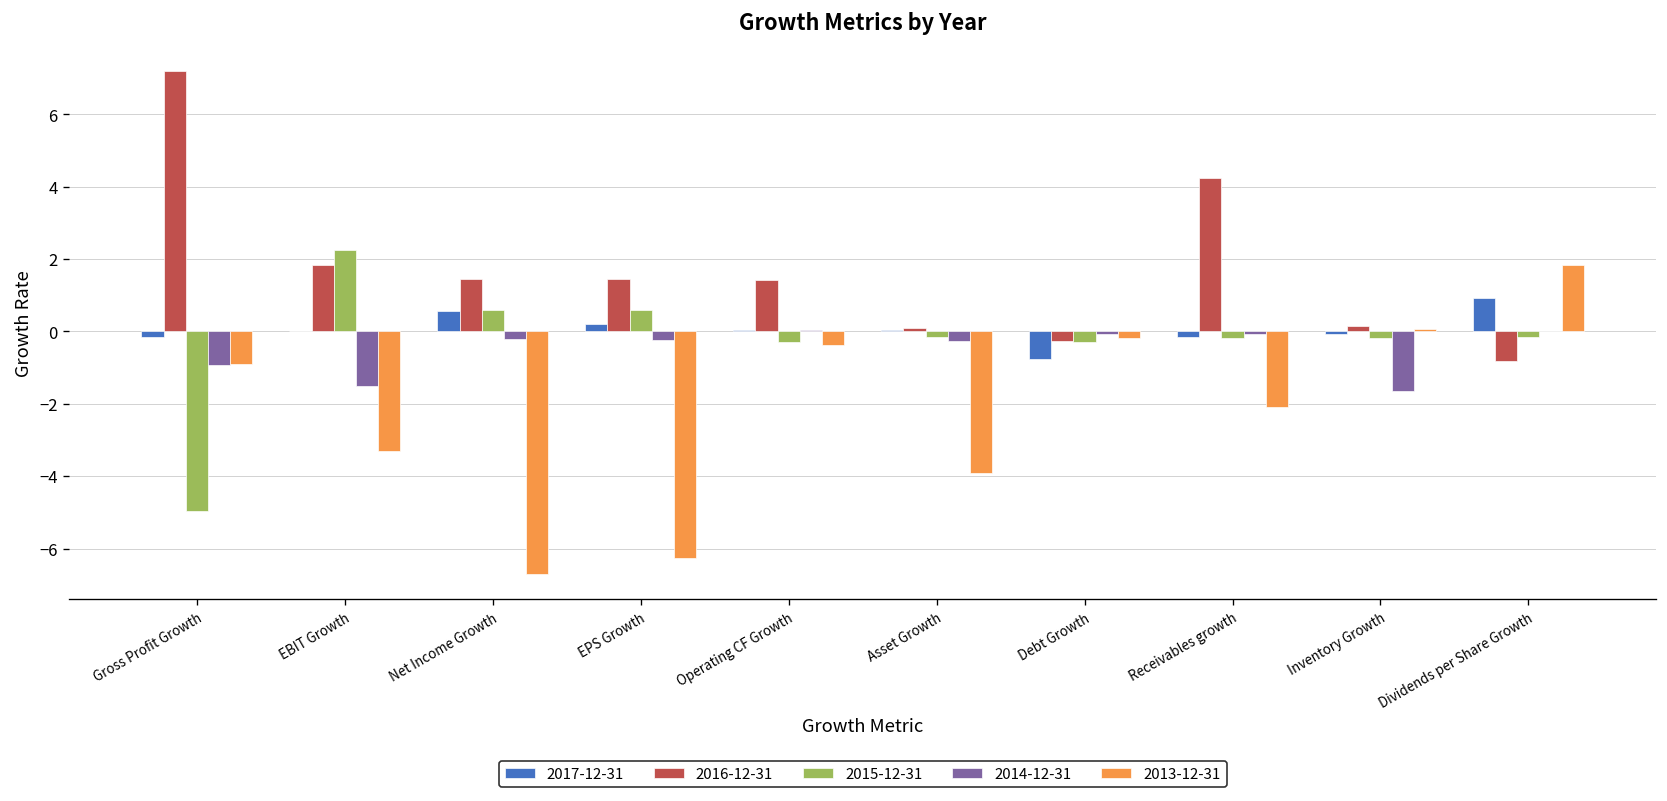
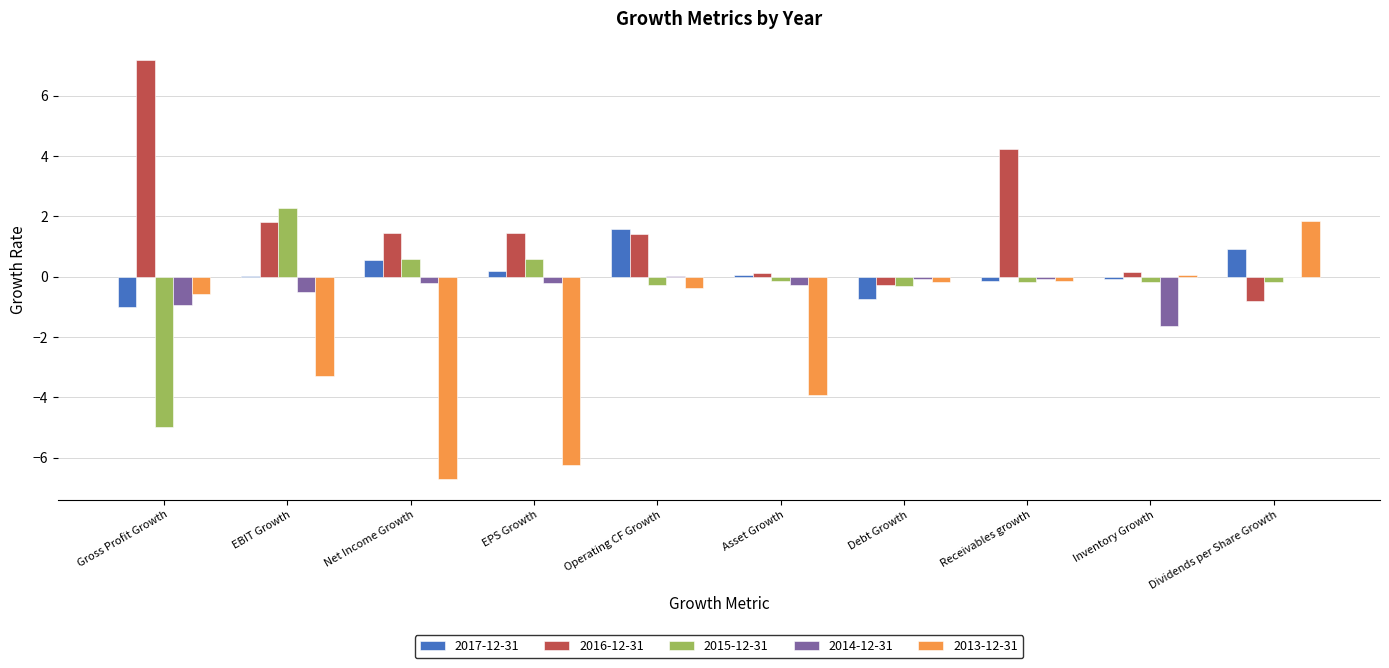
  {
    "2017-12-31": {
-     "Gross Profit Growth": -0.2,
+     "Gross Profit Growth": -1.0,
      "Net Income Growth": 0.6,
      "EPS Growth": 0.2,
-     "Operating CF Growth": 0.0,
+     "Operating CF Growth": 1.6,
      "Debt Growth": -0.8,
      "Receivables growth": -0.2,
      "Dividends per Share Growth": 0.9
    },
    "2016-12-31": {
      "Gross Profit Growth": 7.2,
      "EBIT Growth": 1.8,
      "Net Income Growth": 1.4,
      "EPS Growth": 1.4,
      "Operating CF Growth": 1.4,
      "Asset Growth": 0.1,
      "Debt Growth": -0.3,
      "Receivables growth": 4.2,
      "Inventory Growth": 0.2,
      "Dividends per Share Growth": -0.8
    },
    "2015-12-31": {
      "Gross Profit Growth": -5.0,
      "EBIT Growth": 2.3,
      "Net Income Growth": 0.6,
      "EPS Growth": 0.6,
      "Operating CF Growth": -0.3,
      "Asset Growth": -0.2,
      "Debt Growth": -0.3,
      "Receivables growth": -0.2,
      "Inventory Growth": -0.2,
      "Dividends per Share Growth": -0.2
    },
    "2014-12-31": {
      "Gross Profit Growth": -0.9,
-     "EBIT Growth": -1.5,
+     "EBIT Growth": -0.5,
      "Net Income Growth": -0.2,
      "EPS Growth": -0.2,
      "Asset Growth": -0.3,
      "Inventory Growth": -1.6,
      "Dividends per Share Growth": 0.0
    },
    "2013-12-31": {
-     "Gross Profit Growth": -0.9,
+     "Gross Profit Growth": -0.6,
      "EBIT Growth": -3.3,
      "Net Income Growth": -6.7,
      "EPS Growth": -6.3,
      "Operating CF Growth": -0.4,
      "Asset Growth": -3.9,
      "Debt Growth": -0.2,
-     "Receivables growth": -2.1,
+     "Receivables growth": -0.1,
      "Dividends per Share Growth": 1.8
    }
  }
